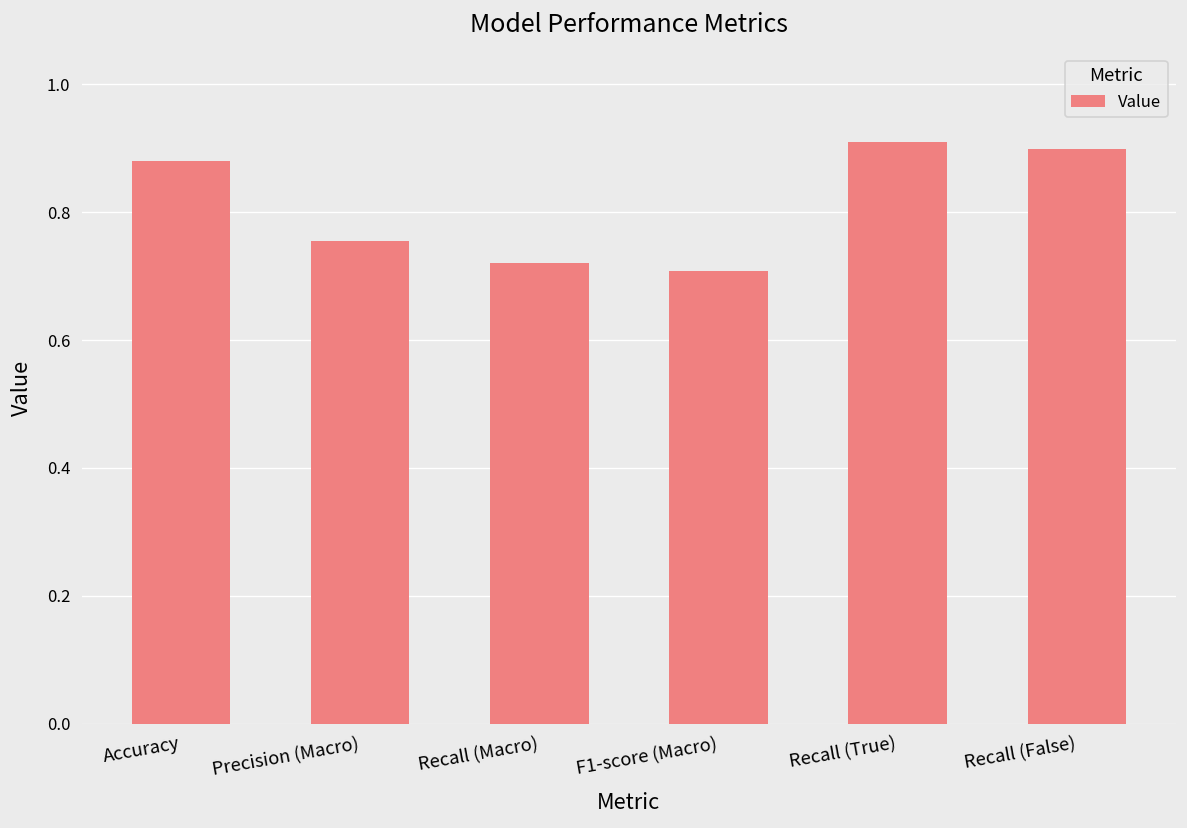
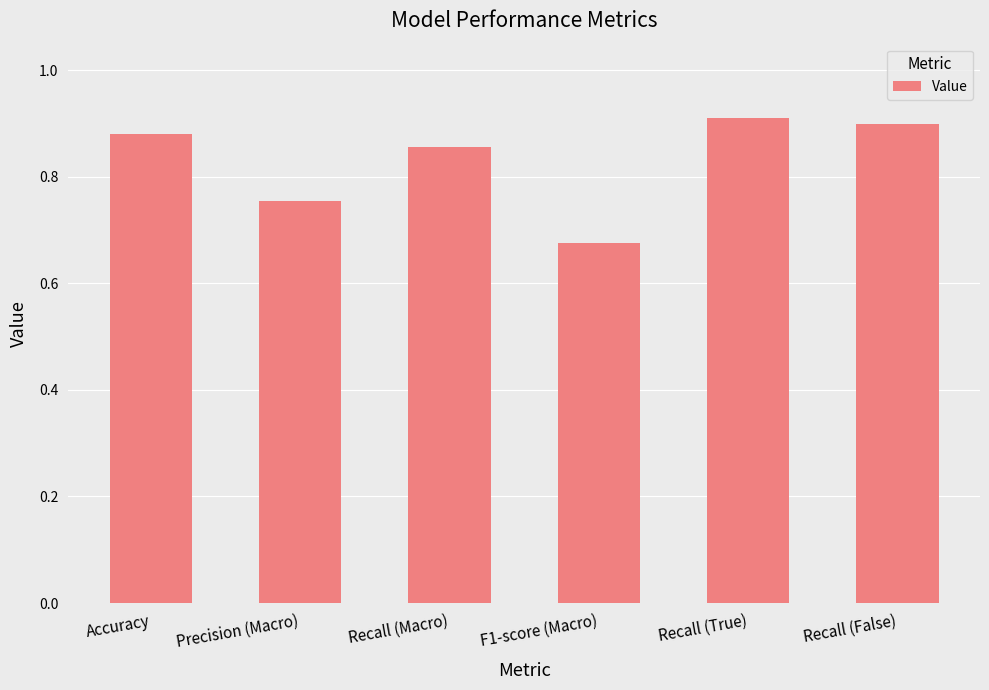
  {
    "Accuracy": 0.88,
    "Precision (Macro)": 0.76,
-   "Recall (Macro)": 0.72,
-   "F1-score (Macro)": 0.71,
+   "Recall (Macro)": 0.86,
+   "F1-score (Macro)": 0.68,
    "Recall (True)": 0.91,
    "Recall (False)": 0.90
  }
